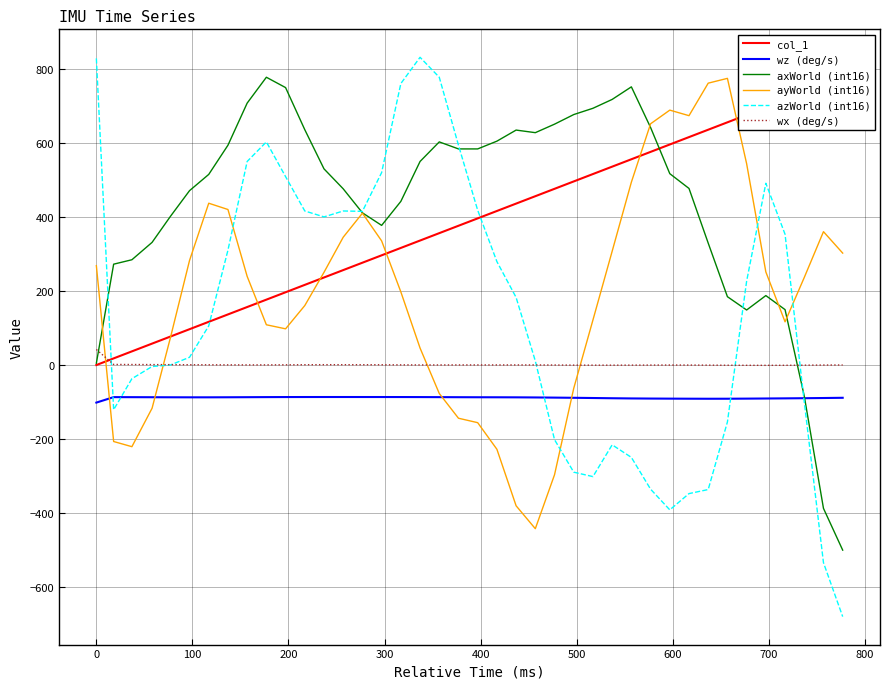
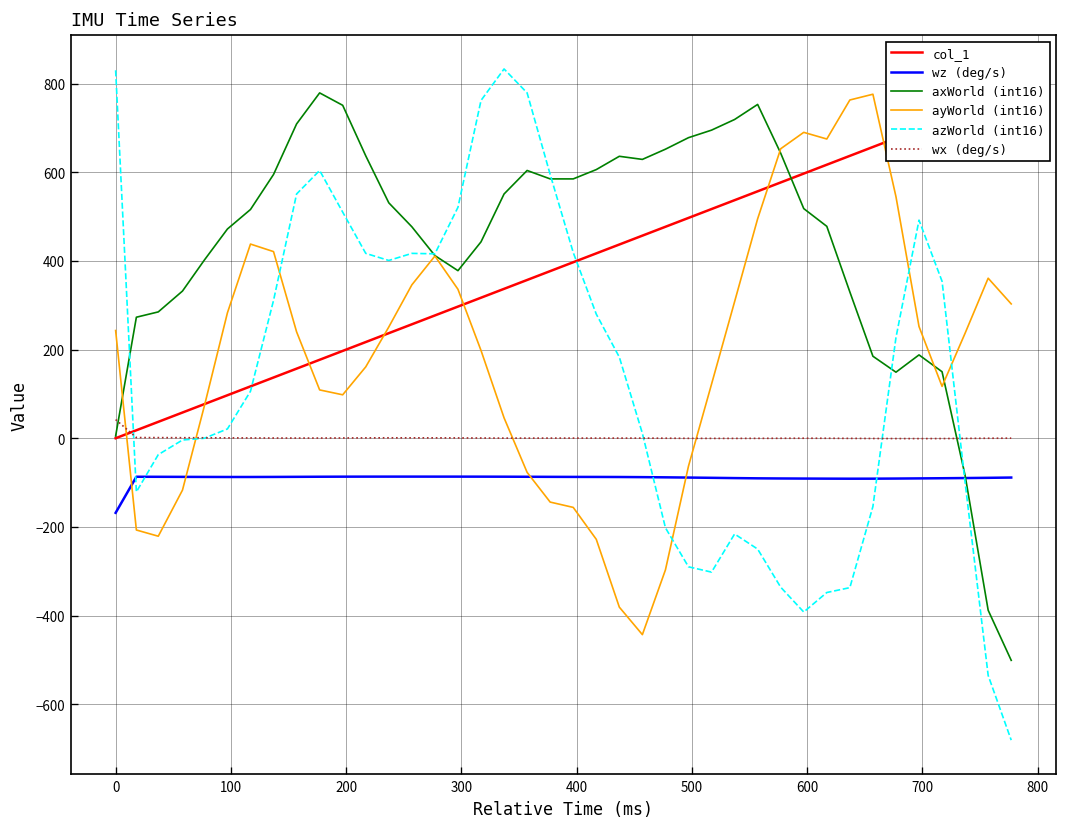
  {
    "wz (deg/s)": {
-     "0": -100
+     "0": -170
    },
    "ayWorld (int16)": {
-     "0": 270
+     "0": 240
    },
    "azWorld (int16)": {
      "0": 830
    },
    "wx (deg/s)": {
      "0": 40
    }
  }
